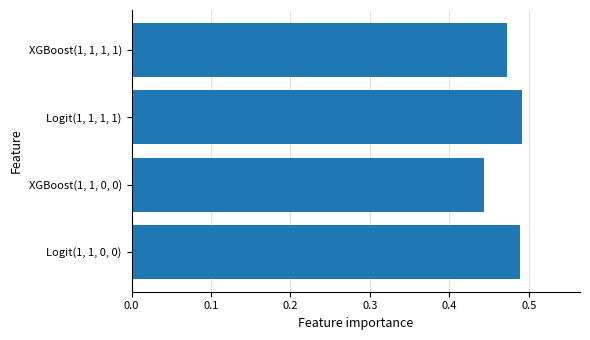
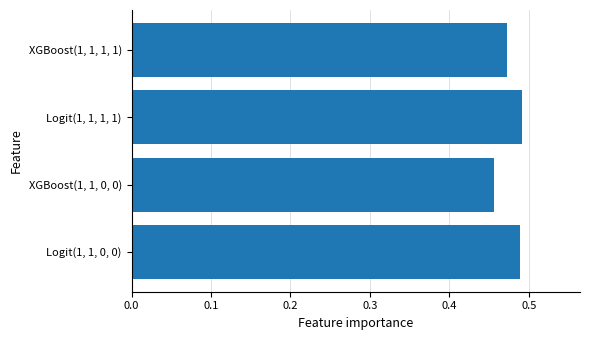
  {
    "XGBoost(1, 1, 1, 1)": 0.47,
    "Logit(1, 1, 1, 1)": 0.49,
-   "XGBoost(1, 1, 0, 0)": 0.44,
+   "XGBoost(1, 1, 0, 0)": 0.46,
    "Logit(1, 1, 0, 0)": 0.49
  }
